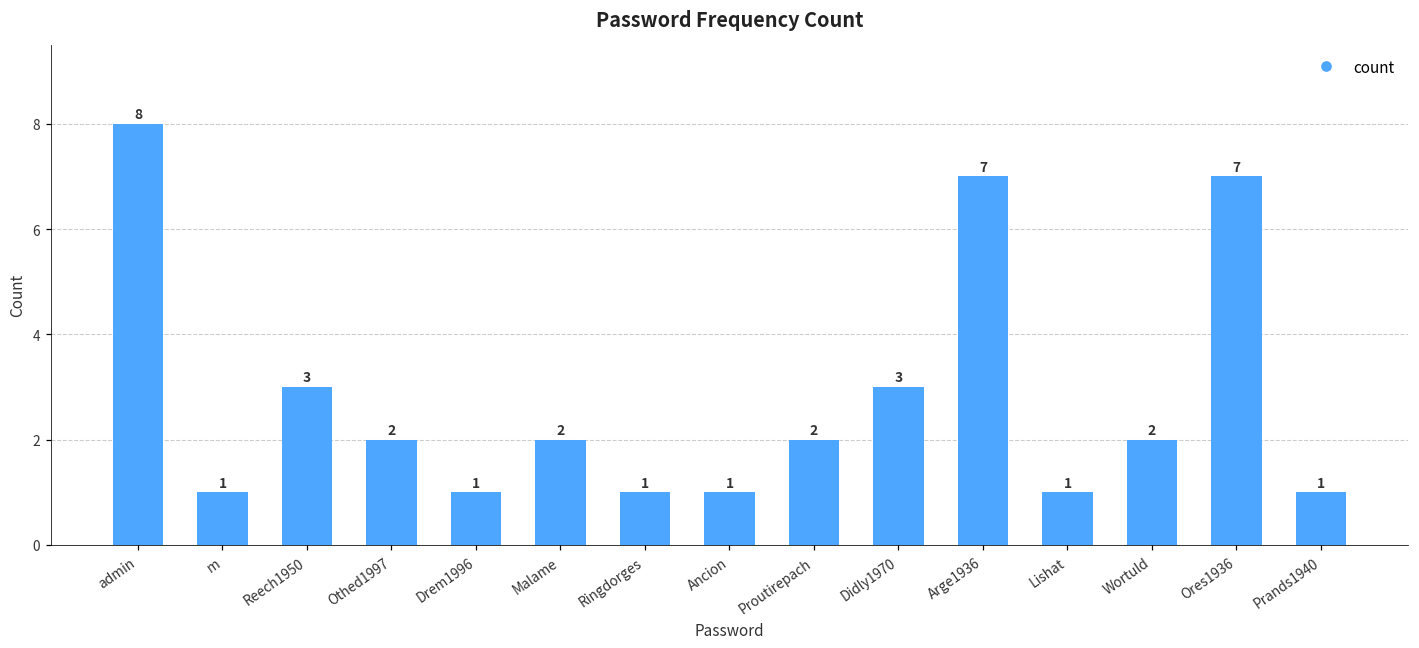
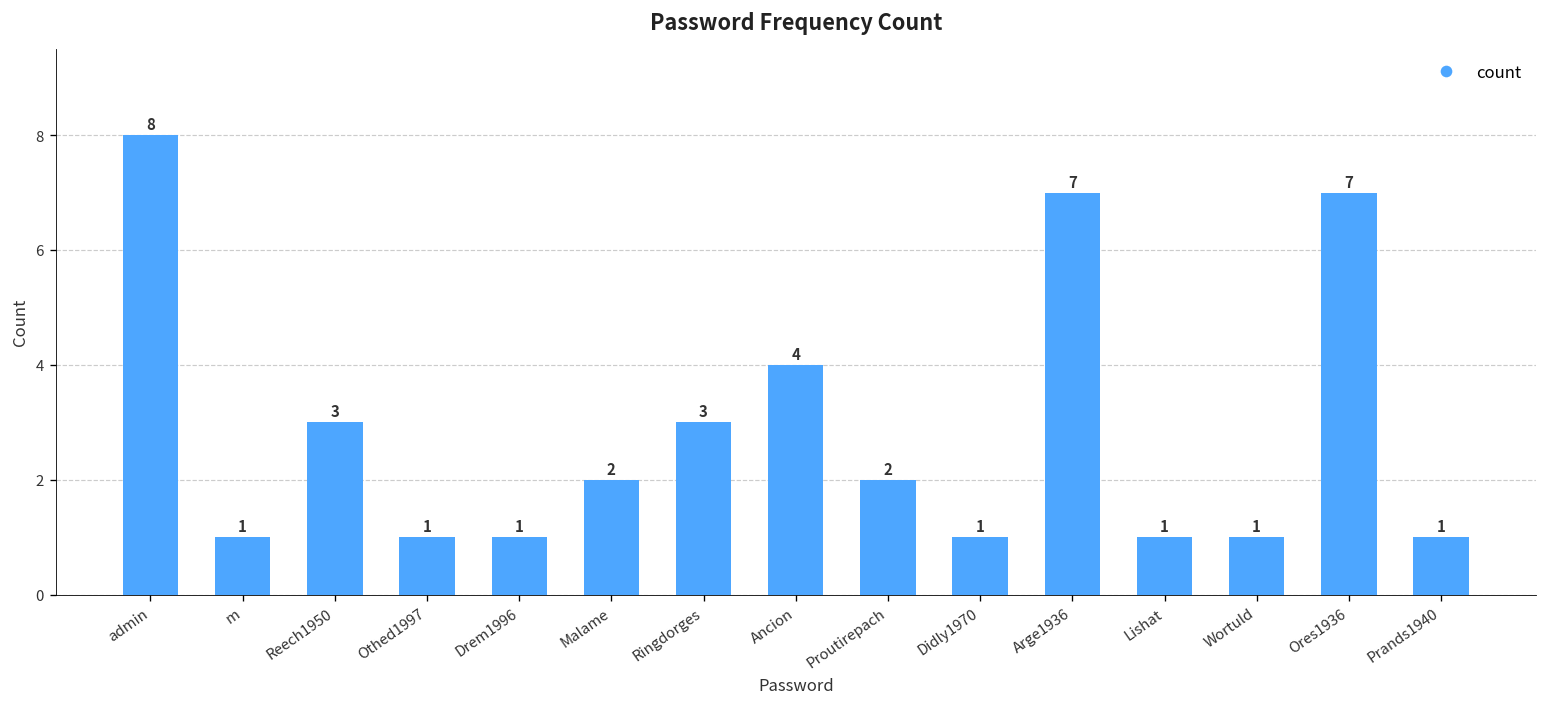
  {
    "admin": 8,
    "m": 1,
    "Reech1950": 3,
-   "Othed1997": 2,
+   "Othed1997": 1,
    "Drem1996": 1,
    "Malame": 2,
-   "Ringdorges": 1,
-   "Ancion": 1,
+   "Ringdorges": 3,
+   "Ancion": 4,
    "Proutirepach": 2,
-   "Didly1970": 3,
+   "Didly1970": 1,
    "Arge1936": 7,
    "Lishat": 1,
-   "Wortuld": 2,
+   "Wortuld": 1,
    "Ores1936": 7,
    "Prands1940": 1
  }
